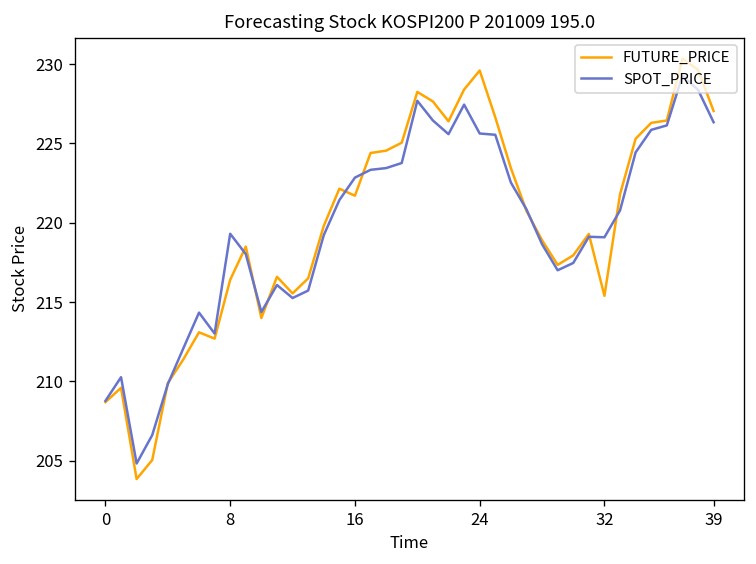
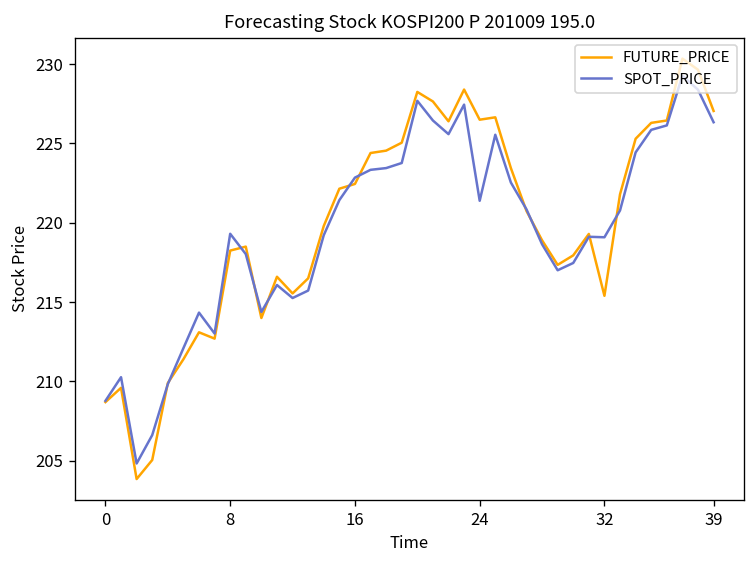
  {
    "FUTURE_PRICE": {
-     "8": 216.4,
-     "16": 221.7,
-     "24": 229.6,
+     "8": 218.3,
+     "16": 222.5,
+     "24": 226.5,
      "32": 215.4,
      "39": 227.1
    },
    "SPOT_PRICE": {
      "8": 219.3,
      "16": 222.9,
-     "24": 225.6,
+     "24": 221.4,
      "32": 219.1,
      "39": 226.3
    }
  }
